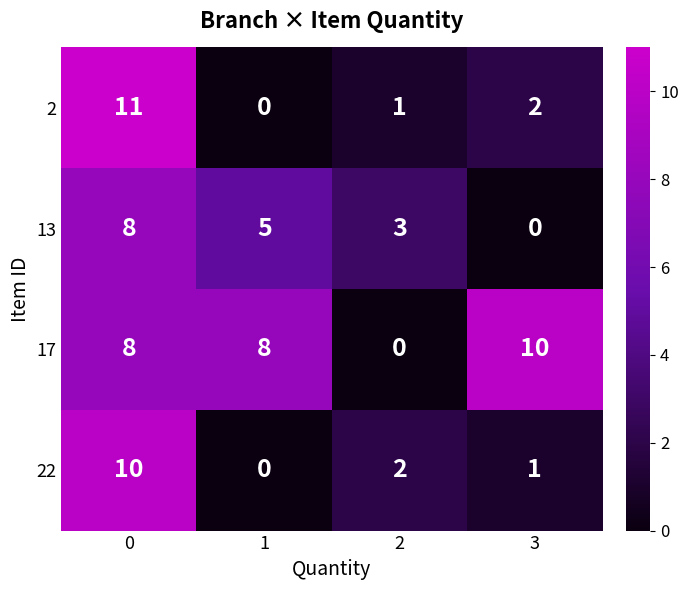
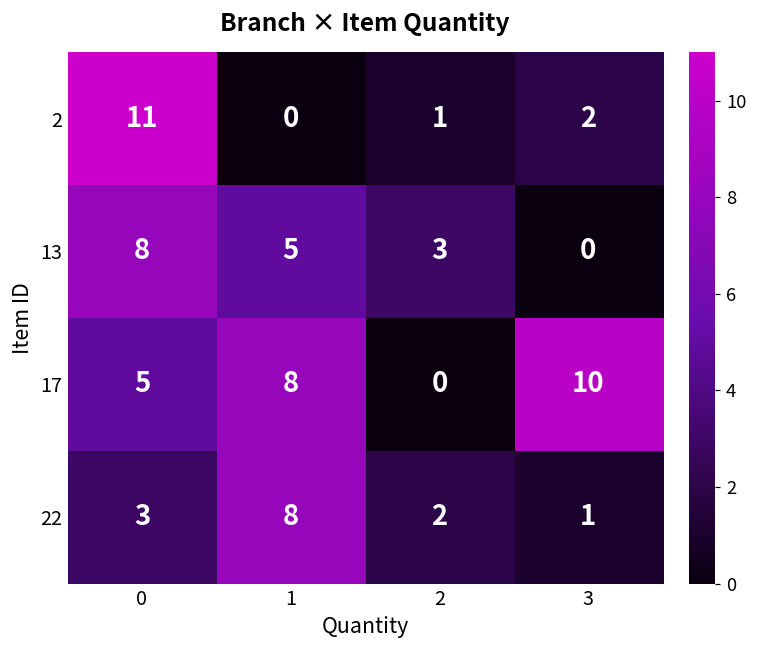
  {
    "2": {
      "0": 11,
      "1": 0,
      "2": 1,
      "3": 2
    },
    "13": {
      "0": 8,
      "1": 5,
      "2": 3,
      "3": 0
    },
    "17": {
-     "0": 8,
+     "0": 5,
      "1": 8,
      "2": 0,
      "3": 10
    },
    "22": {
-     "0": 10,
-     "1": 0,
+     "0": 3,
+     "1": 8,
      "2": 2,
      "3": 1
    }
  }
